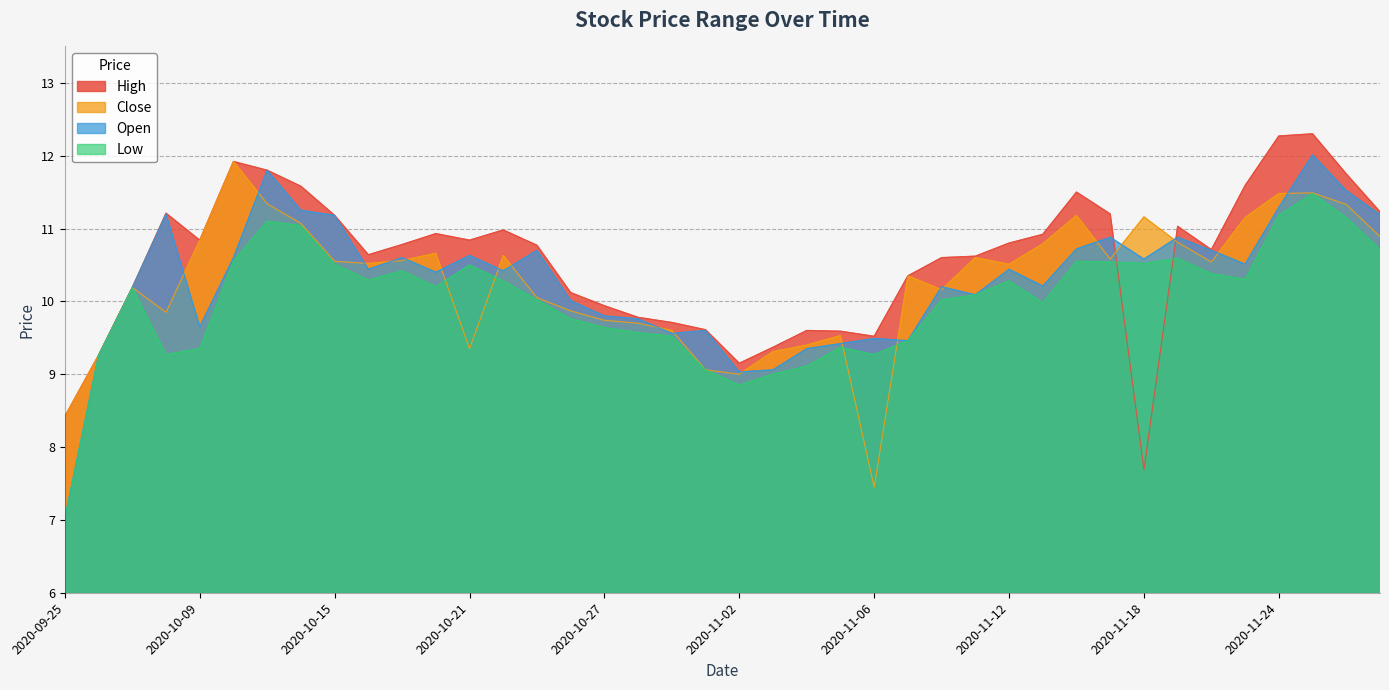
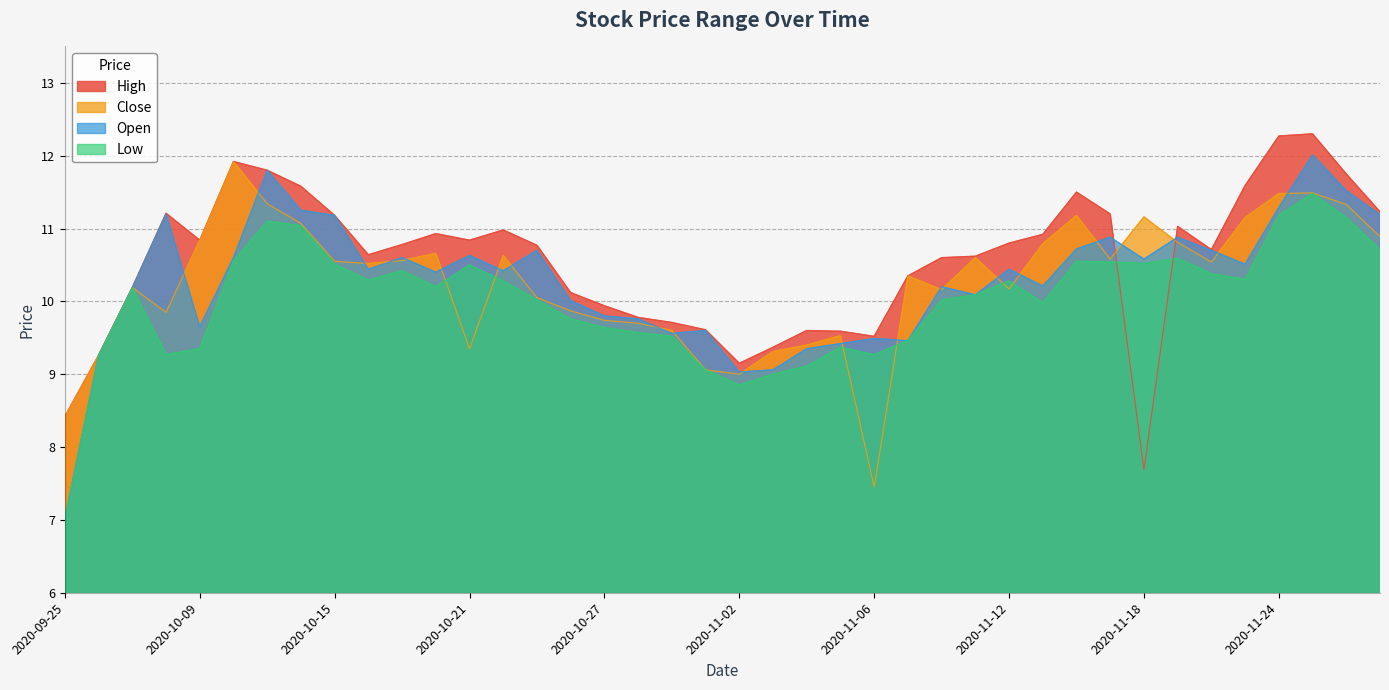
  {
    "High": {
      "2020-10-21": 10.8,
      "2020-10-27": 9.9,
      "2020-11-02": 9.2,
      "2020-11-12": 10.8,
      "2020-11-18": 7.7,
      "2020-11-24": 12.3
    },
    "Close": {
      "2020-10-15": 10.6,
      "2020-10-21": 9.4,
      "2020-10-27": 9.7,
      "2020-11-06": 7.5,
-     "2020-11-12": 10.5,
+     "2020-11-12": 10.2,
      "2020-11-18": 11.2,
      "2020-11-24": 11.5
    },
    "Open": {
      "2020-10-09": 9.7,
      "2020-10-21": 10.6,
      "2020-10-27": 9.8,
      "2020-11-12": 10.4,
      "2020-11-18": 10.6,
      "2020-11-24": 11.3
    },
    "Low": {
      "2020-10-09": 9.4,
      "2020-10-15": 10.5,
      "2020-10-21": 10.5,
      "2020-10-27": 9.6,
      "2020-11-02": 8.9,
      "2020-11-06": 9.3,
      "2020-11-12": 10.3,
      "2020-11-18": 10.5,
      "2020-11-24": 11.2
    }
  }
